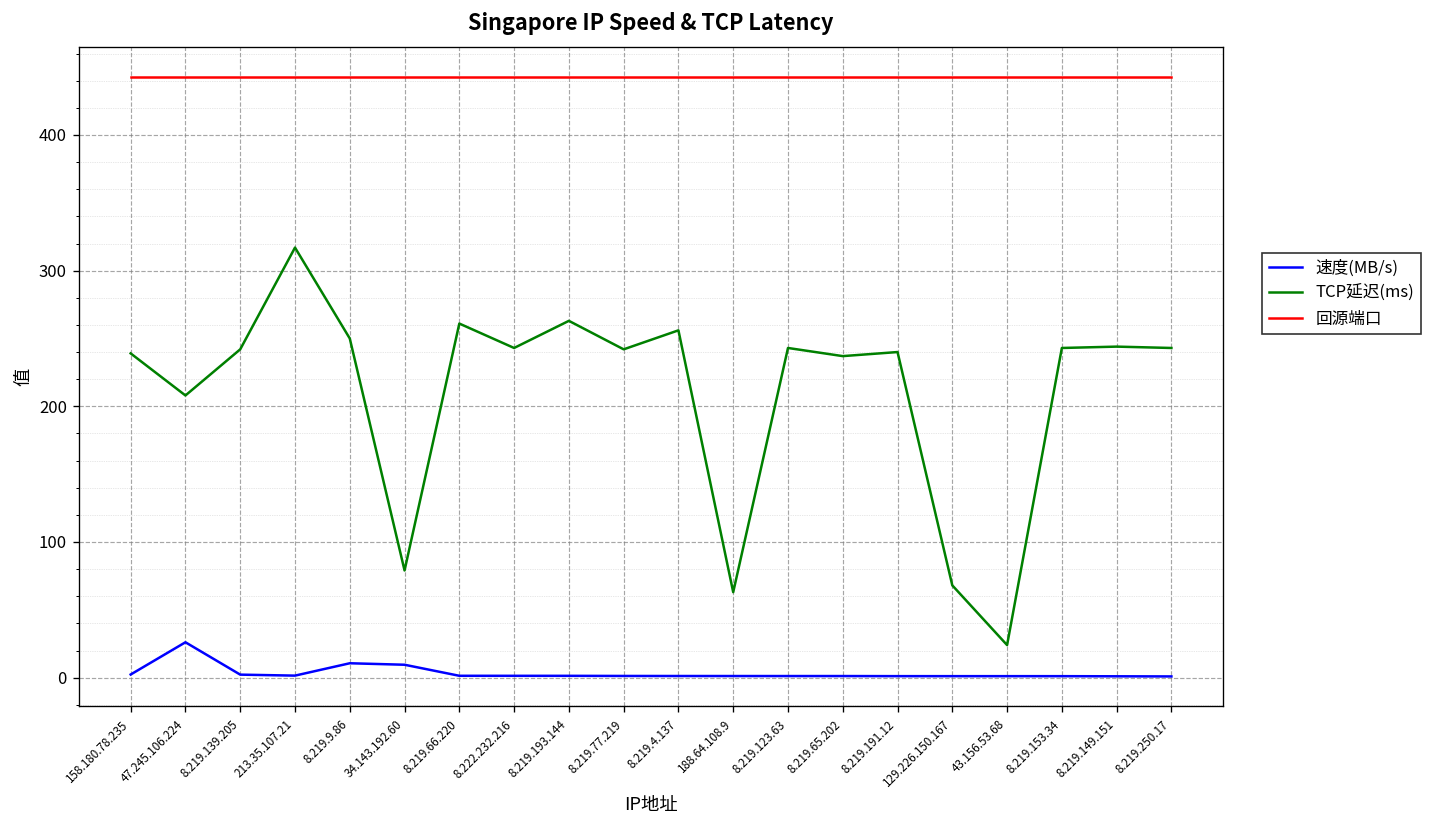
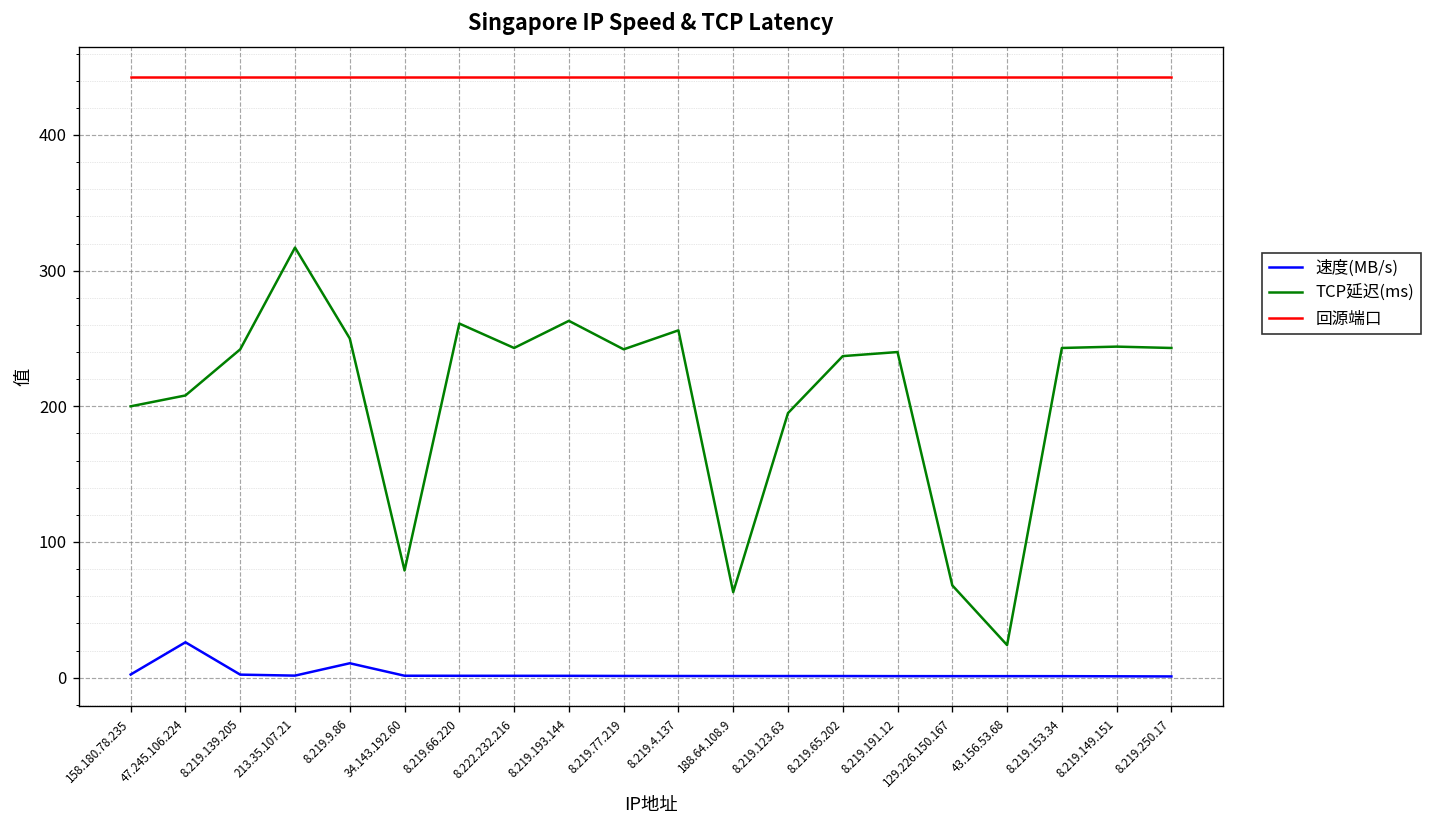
  {
    "速度(MB/s)": {
      "158.180.78.235": 2,
      "47.245.106.224": 26,
      "8.219.139.205": 2,
      "213.35.107.21": 1,
      "8.219.9.86": 11,
-     "34.143.192.60": 10,
+     "34.143.192.60": 1,
      "8.219.66.220": 1,
      "8.222.232.216": 1,
      "8.219.193.144": 1,
      "8.219.77.219": 1,
      "8.219.4.137": 1,
      "188.64.108.9": 1,
      "8.219.123.63": 1,
      "8.219.65.202": 1,
      "8.219.191.12": 1,
      "129.226.150.167": 1,
      "43.156.53.68": 1,
      "8.219.153.34": 1,
      "8.219.149.151": 1,
      "8.219.250.17": 1
    },
    "TCP延迟(ms)": {
-     "158.180.78.235": 239,
+     "158.180.78.235": 200,
      "47.245.106.224": 208,
      "8.219.139.205": 242,
      "213.35.107.21": 317,
      "8.219.9.86": 250,
      "34.143.192.60": 79,
      "8.219.66.220": 261,
      "8.222.232.216": 243,
      "8.219.193.144": 263,
      "8.219.77.219": 242,
      "8.219.4.137": 256,
      "188.64.108.9": 63,
-     "8.219.123.63": 243,
+     "8.219.123.63": 195,
      "8.219.65.202": 237,
      "8.219.191.12": 240,
      "129.226.150.167": 68,
      "43.156.53.68": 24,
      "8.219.153.34": 243,
      "8.219.149.151": 244,
      "8.219.250.17": 243
    },
    "回源端口": {
      "158.180.78.235": 443,
      "47.245.106.224": 443,
      "8.219.139.205": 443,
      "213.35.107.21": 443,
      "8.219.9.86": 443,
      "34.143.192.60": 443,
      "8.219.66.220": 443,
      "8.222.232.216": 443,
      "8.219.193.144": 443,
      "8.219.77.219": 443,
      "8.219.4.137": 443,
      "188.64.108.9": 443,
      "8.219.123.63": 443,
      "8.219.65.202": 443,
      "8.219.191.12": 443,
      "129.226.150.167": 443,
      "43.156.53.68": 443,
      "8.219.153.34": 443,
      "8.219.149.151": 443,
      "8.219.250.17": 443
    }
  }
